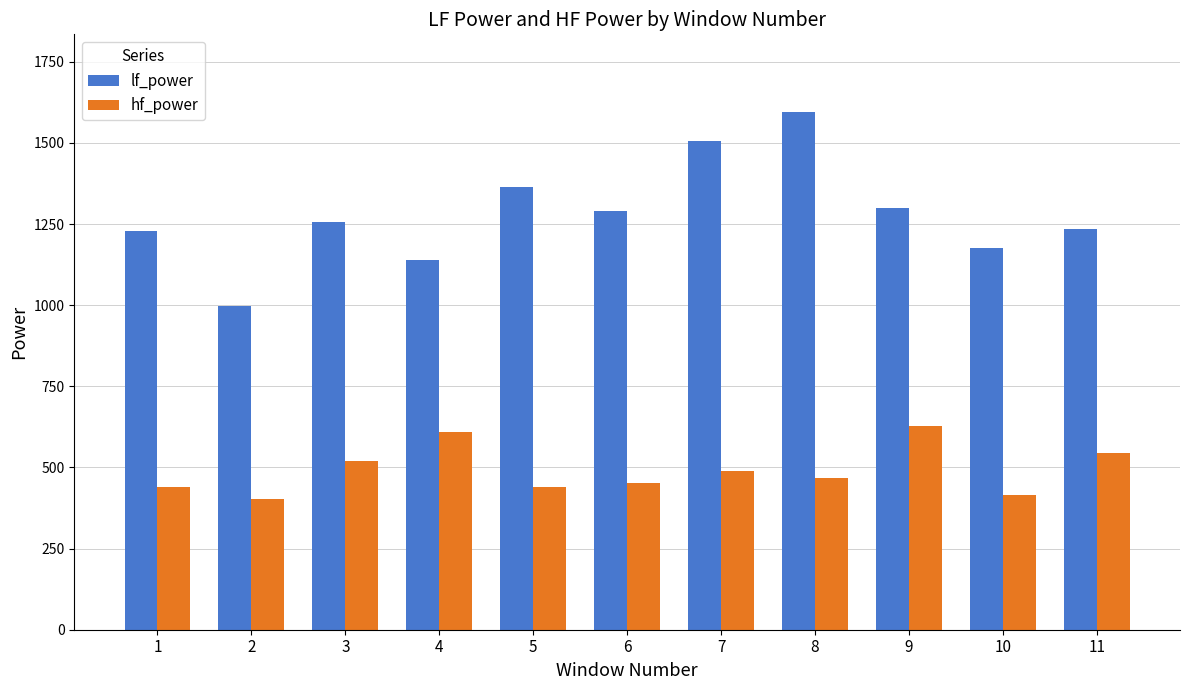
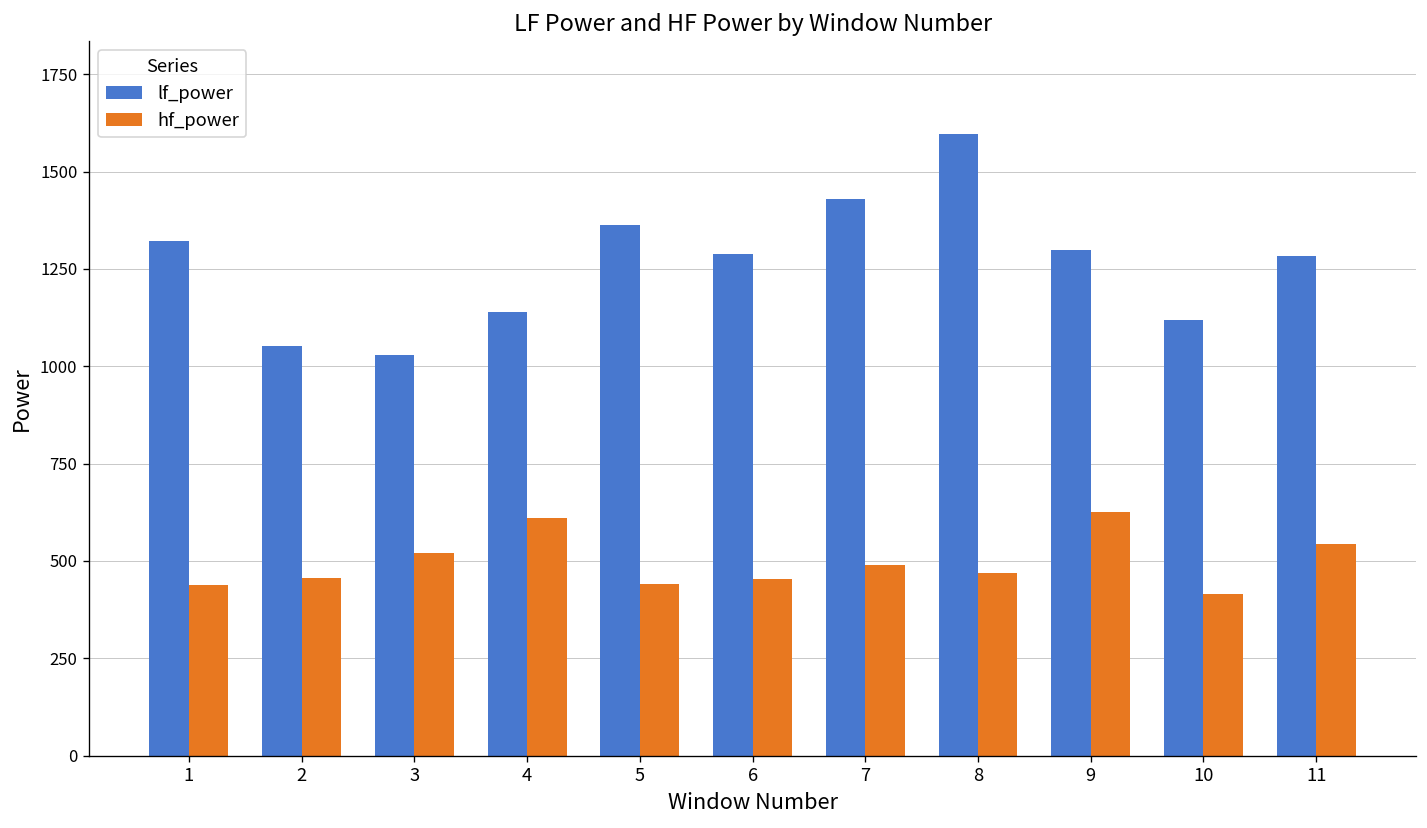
  {
    "lf_power": {
-     "1": 1230,
-     "2": 1000,
-     "3": 1260,
+     "1": 1320,
+     "2": 1050,
+     "3": 1030,
      "4": 1140,
      "5": 1360,
      "6": 1290,
-     "7": 1510,
+     "7": 1430,
      "8": 1600,
      "9": 1300,
-     "10": 1180,
-     "11": 1230
+     "10": 1120,
+     "11": 1280
    },
    "hf_power": {
      "1": 440,
-     "2": 400,
+     "2": 460,
      "3": 520,
      "4": 610,
      "5": 440,
      "6": 450,
      "7": 490,
      "8": 470,
      "9": 630,
      "10": 410,
      "11": 540
    }
  }
